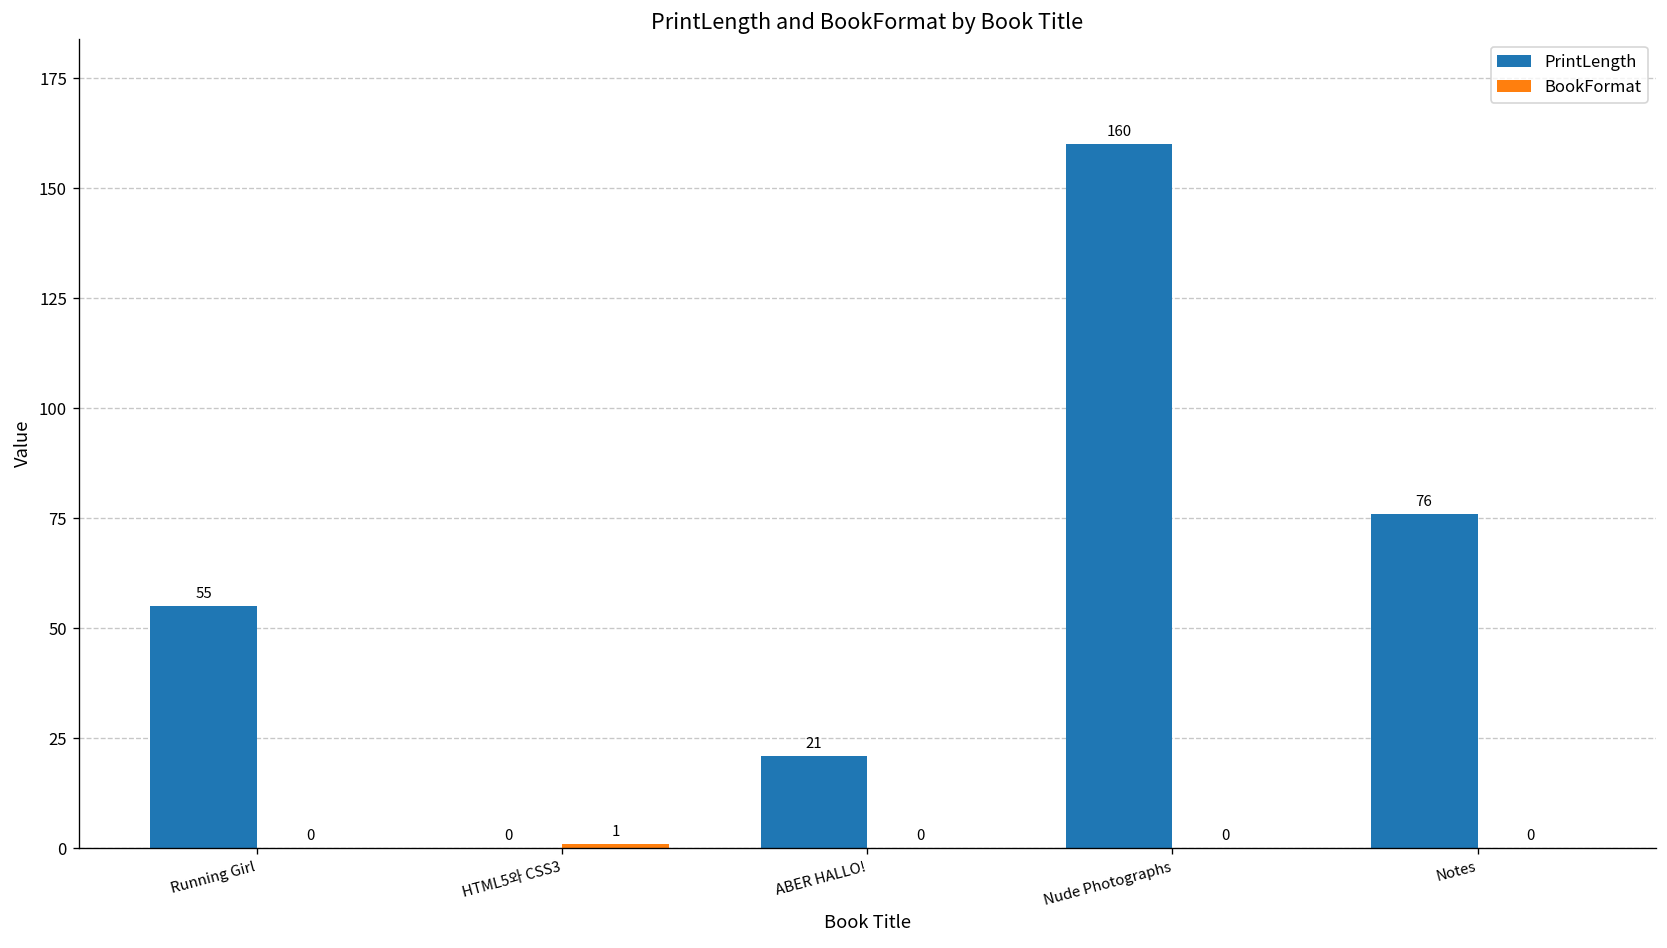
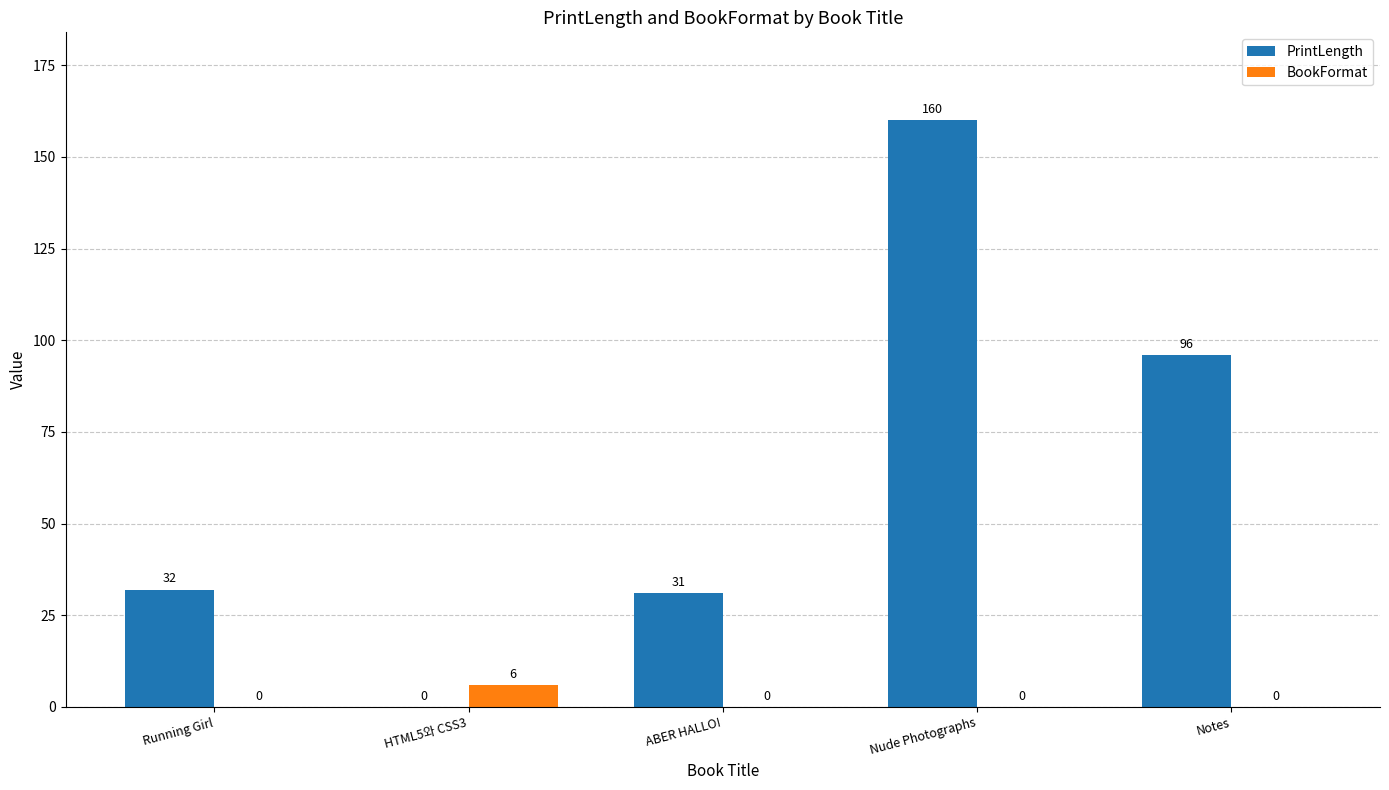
  {
    "PrintLength": {
-     "Running Girl": 55,
+     "Running Girl": 32,
      "HTML5와 CSS3": 0,
-     "ABER HALLO!": 21,
+     "ABER HALLO!": 31,
      "Nude Photographs": 160,
-     "Notes": 76
+     "Notes": 96
    },
    "BookFormat": {
      "Running Girl": 0,
-     "HTML5와 CSS3": 1,
+     "HTML5와 CSS3": 6,
      "ABER HALLO!": 0,
      "Nude Photographs": 0,
      "Notes": 0
    }
  }
